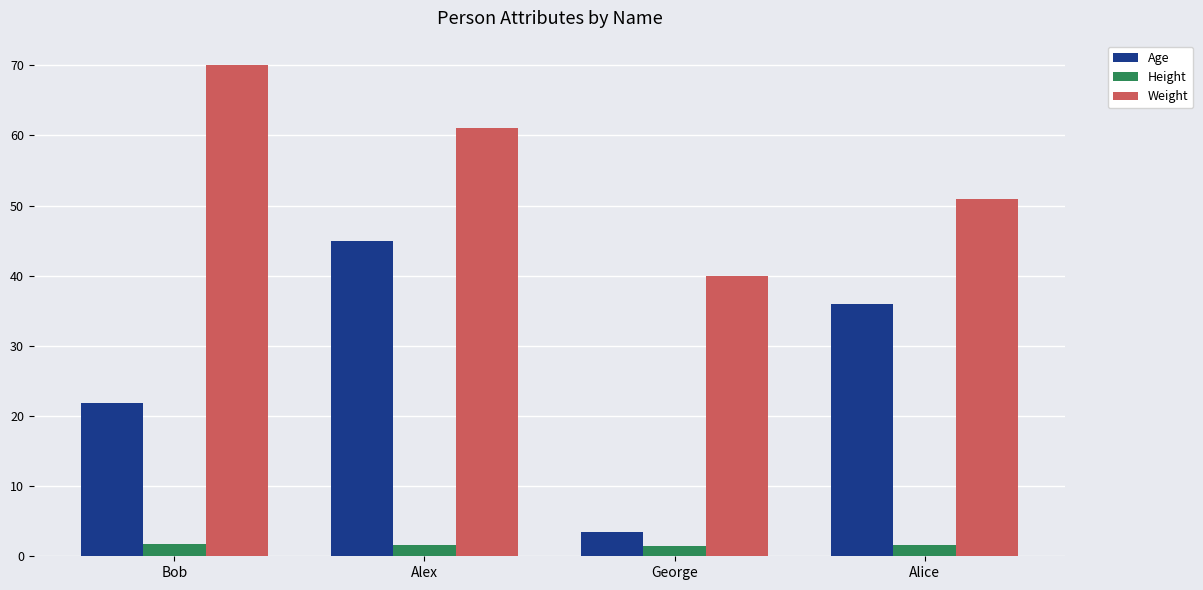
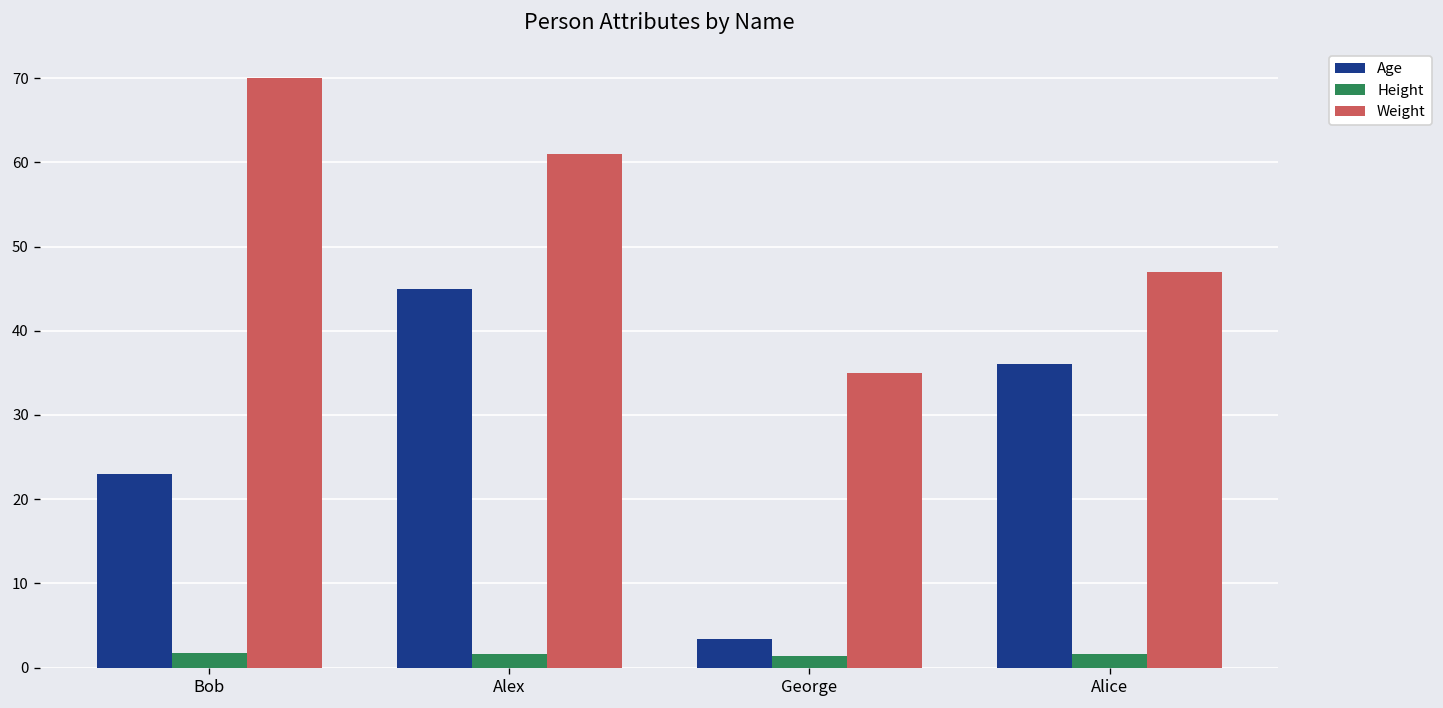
  {
    "Age": {
-     "Bob": 22,
+     "Bob": 23,
      "Alex": 45,
      "George": 3,
      "Alice": 36
    },
    "Height": {
      "Bob": 2,
      "Alex": 2,
      "George": 1,
      "Alice": 2
    },
    "Weight": {
      "Bob": 70,
      "Alex": 61,
-     "George": 40,
-     "Alice": 51
+     "George": 35,
+     "Alice": 47
    }
  }
